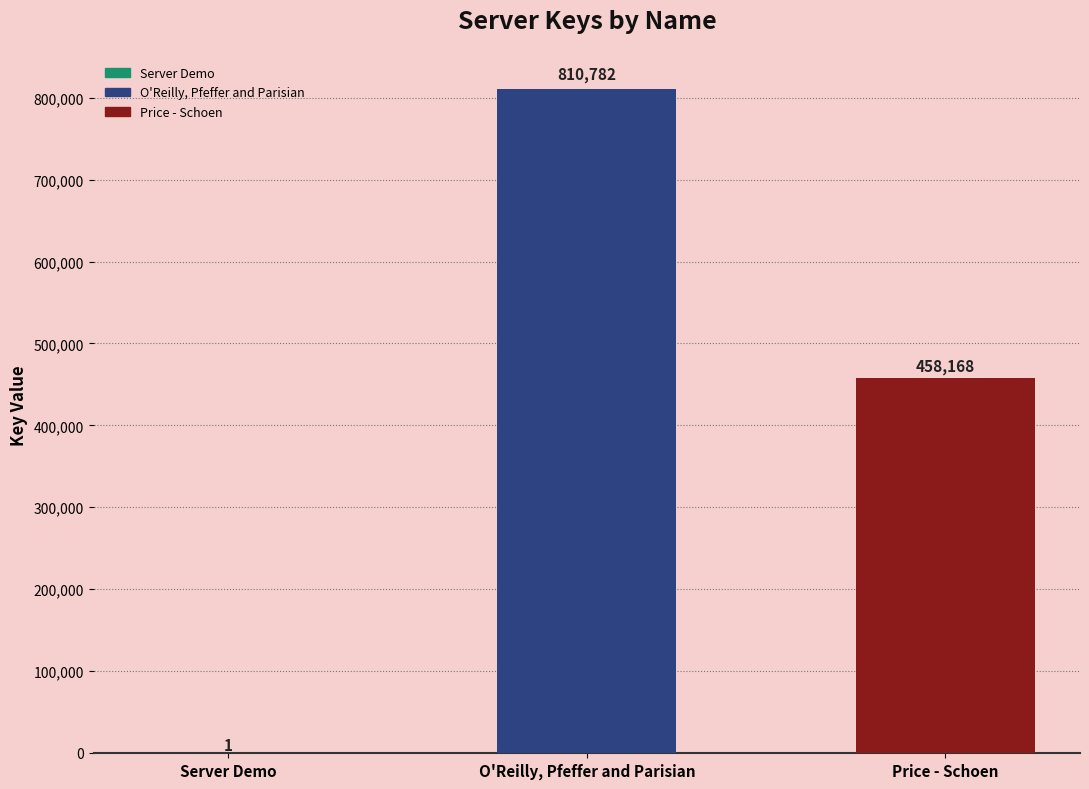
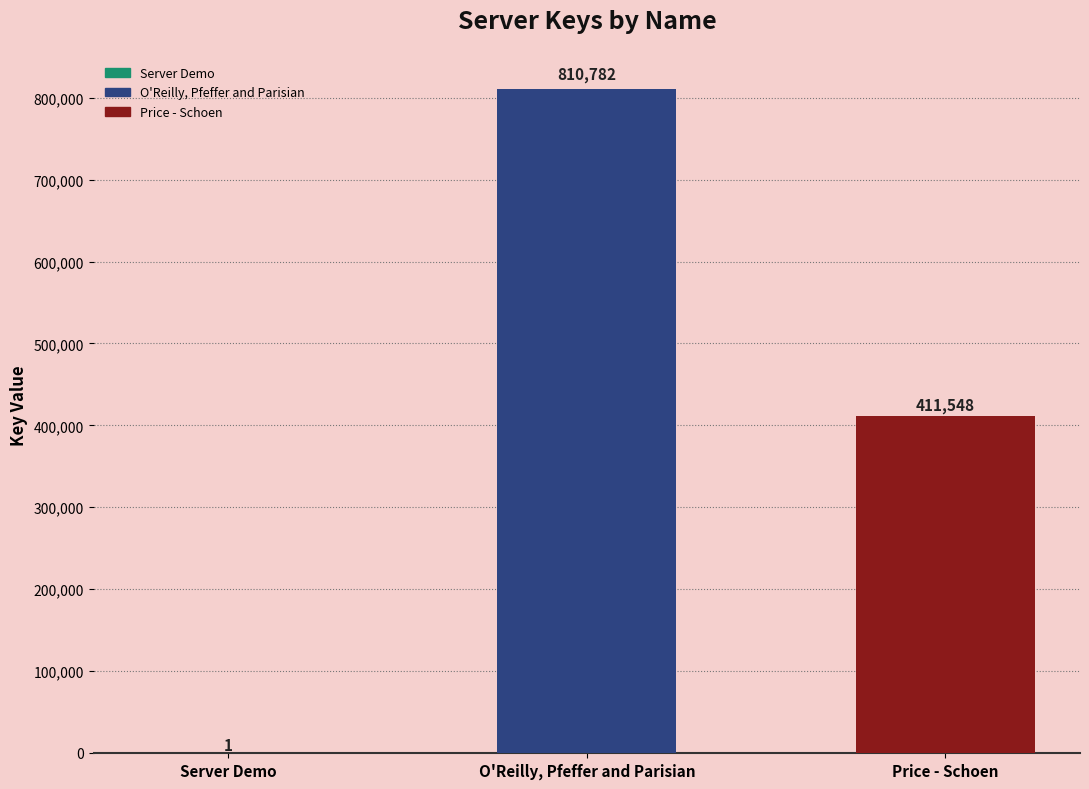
  {
    "Server Demo": "1",
    "O'Reilly, Pfeffer and Parisian": "810,782",
-   "Price - Schoen": "458,168"
+   "Price - Schoen": "411,548"
  }
